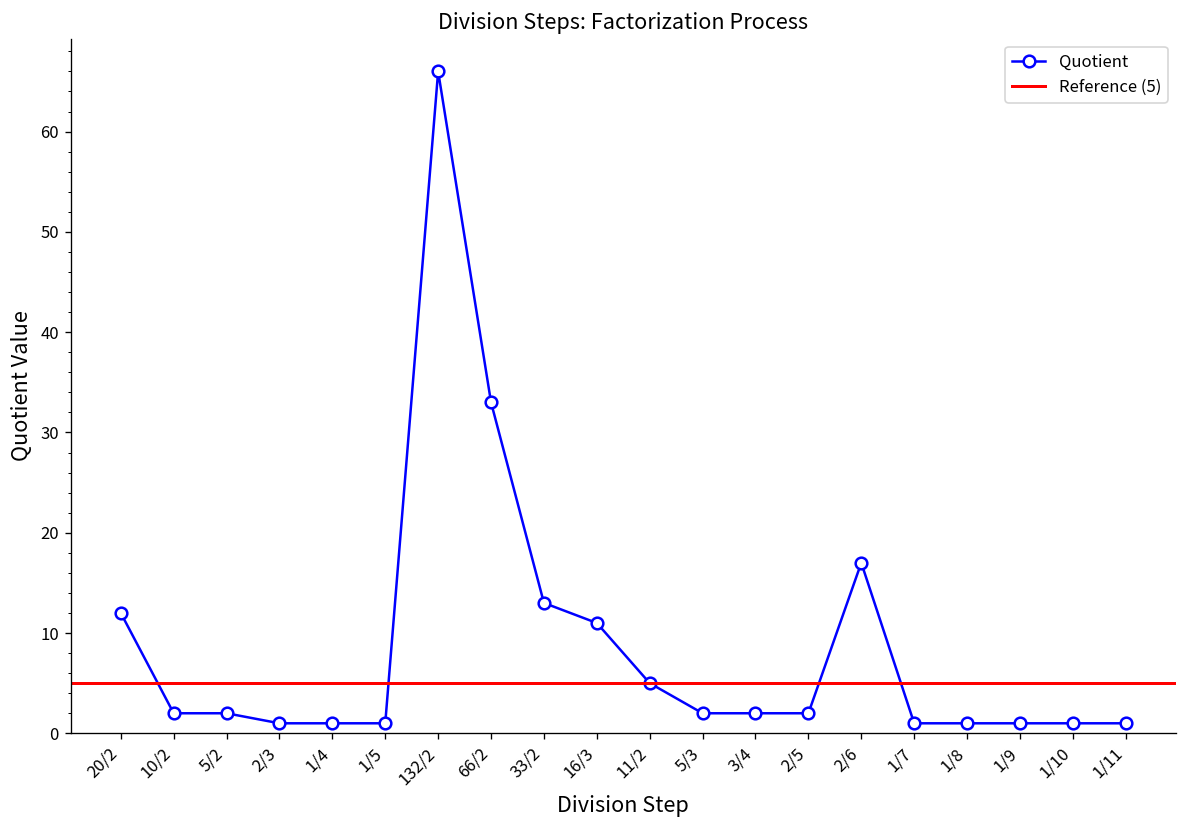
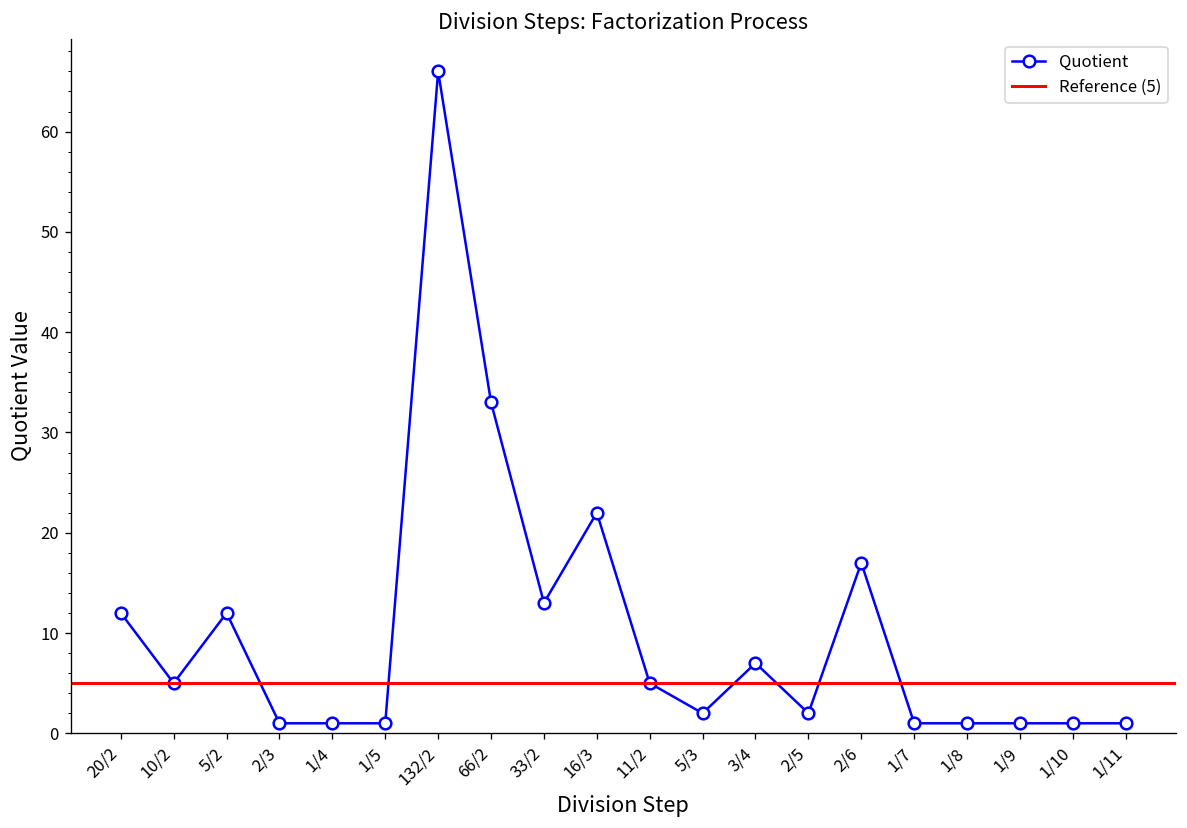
  {
    "20/2": 12,
-   "10/2": 2,
-   "5/2": 2,
+   "10/2": 5,
+   "5/2": 12,
    "2/3": 1,
    "1/4": 1,
    "1/5": 1,
    "132/2": 66,
    "66/2": 33,
    "33/2": 13,
-   "16/3": 11,
+   "16/3": 22,
    "11/2": 5,
    "5/3": 2,
-   "3/4": 2,
+   "3/4": 7,
    "2/5": 2,
    "2/6": 17,
    "1/7": 1,
    "1/8": 1,
    "1/9": 1,
    "1/10": 1,
    "1/11": 1
  }
